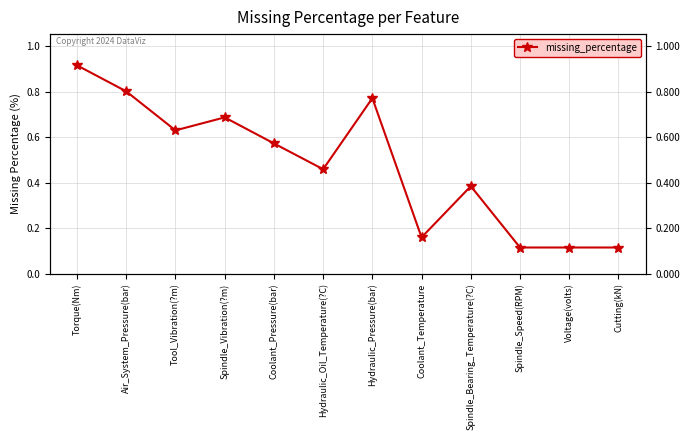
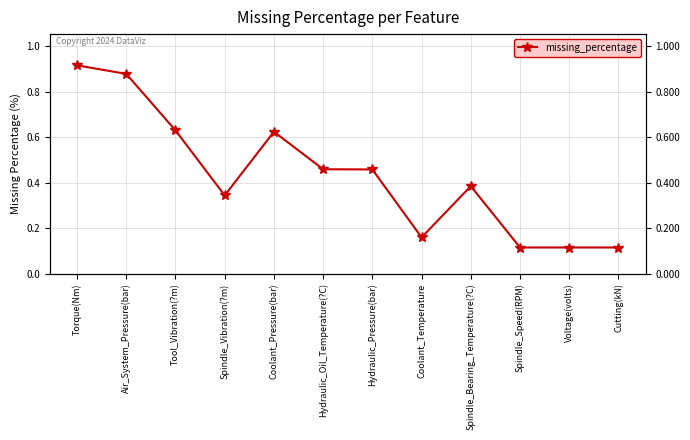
  {
-   "Air_System_Pressure(bar)": 0.80,
+   "Air_System_Pressure(bar)": 0.88,
    "Tool_Vibration(?m)": 0.63,
-   "Spindle_Vibration(?m)": 0.69,
-   "Coolant_Pressure(bar)": 0.57,
+   "Spindle_Vibration(?m)": 0.34,
+   "Coolant_Pressure(bar)": 0.62,
    "Hydraulic_Oil_Temperature(?C)": 0.46,
-   "Hydraulic_Pressure(bar)": 0.77,
+   "Hydraulic_Pressure(bar)": 0.46,
    "Coolant_Temperature": 0.16,
    "Spindle_Bearing_Temperature(?C)": 0.38,
    "Spindle_Speed(RPM)": 0.11,
    "Voltage(volts)": 0.11,
    "Cutting(kN)": 0.11
  }
